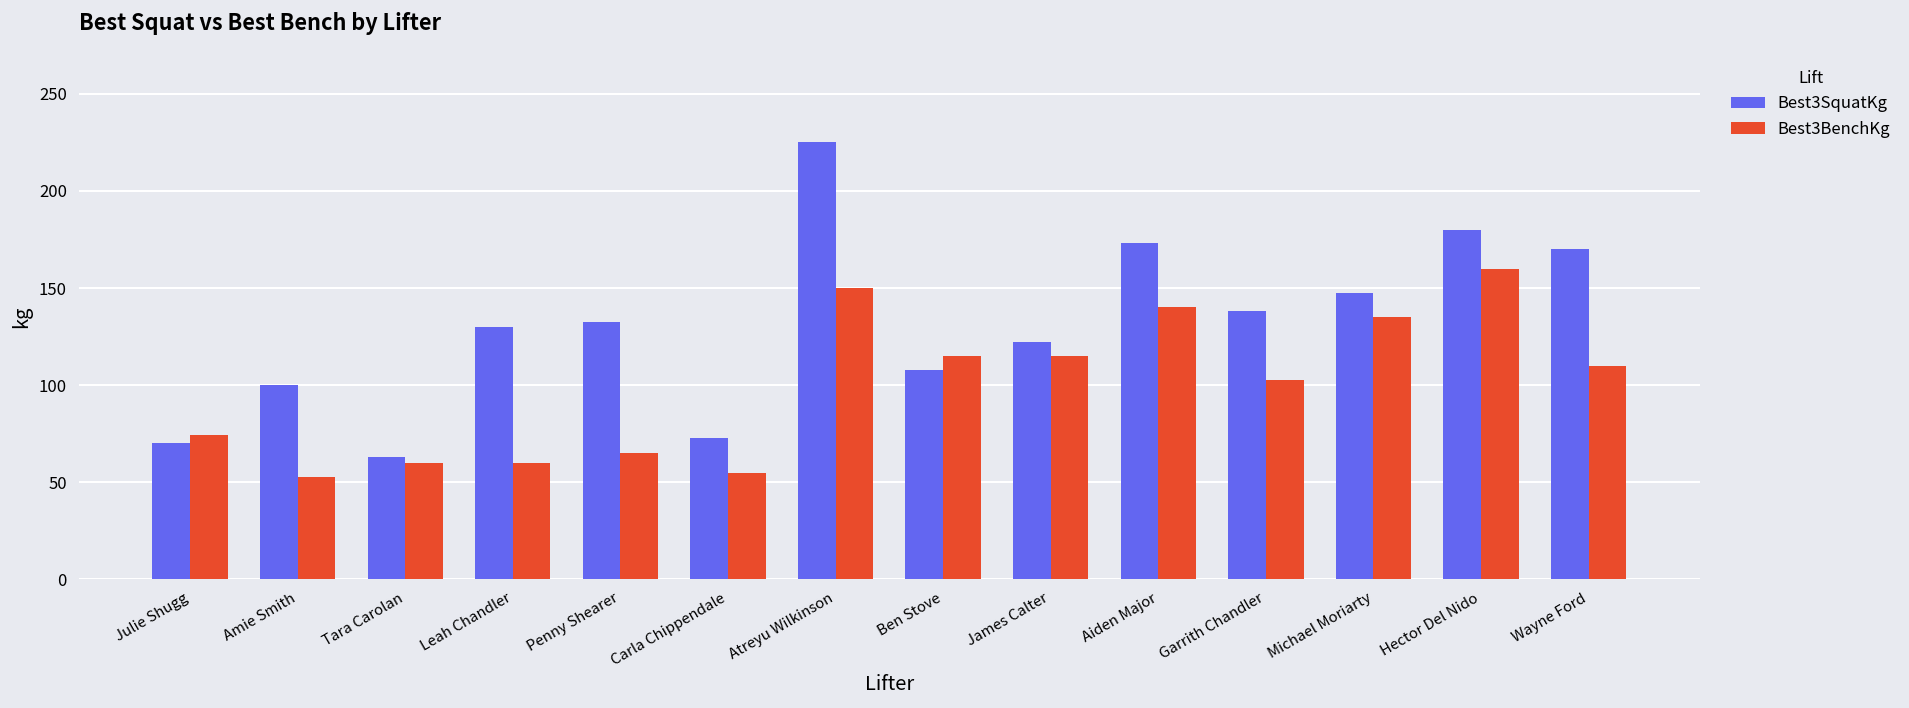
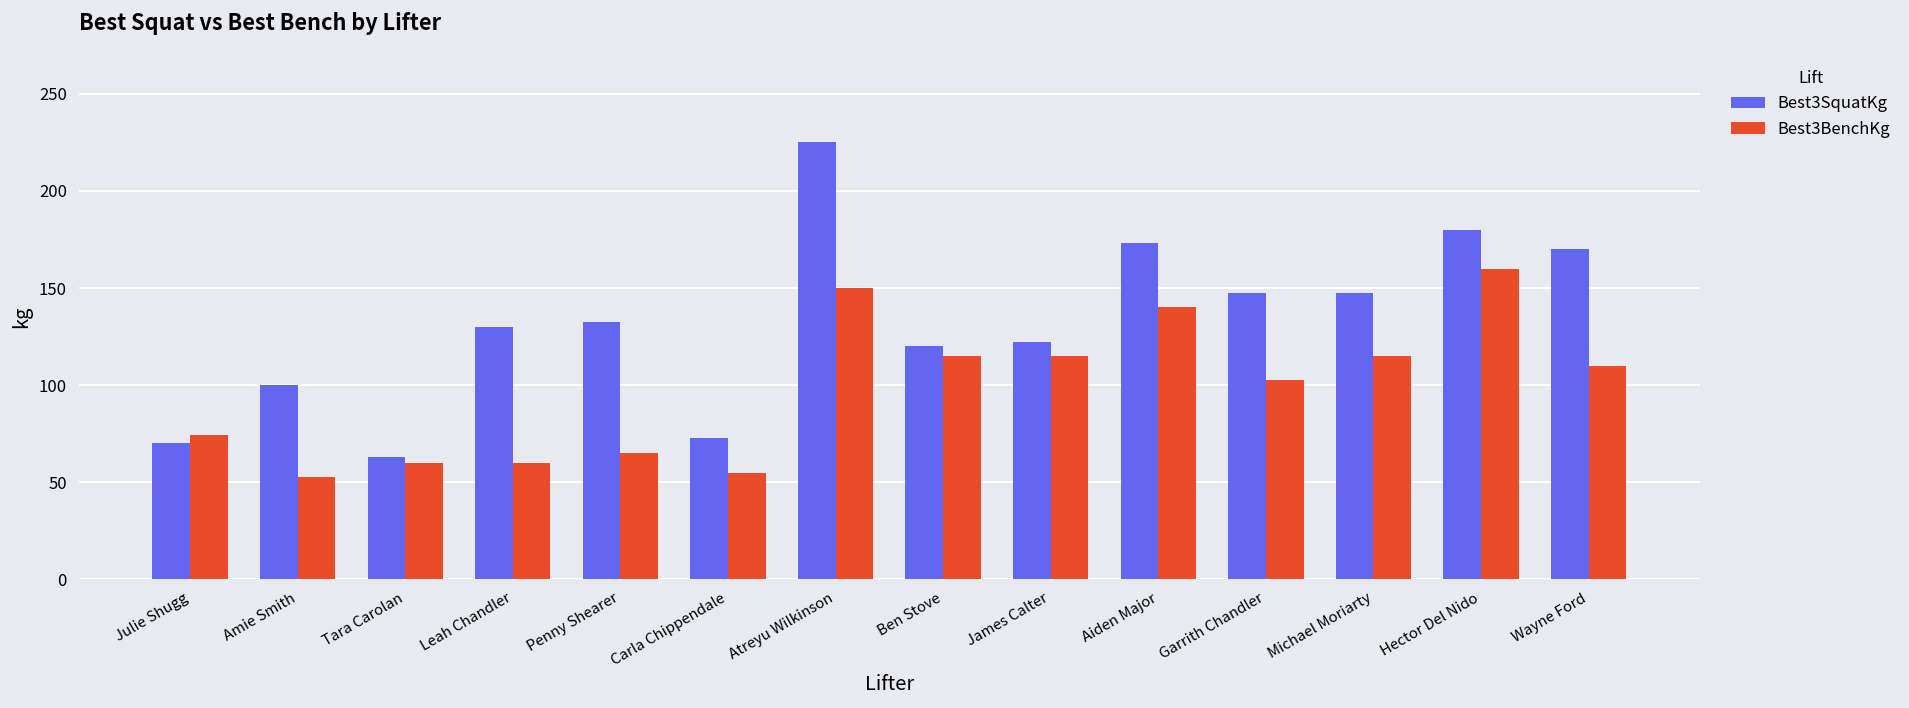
  {
    "Best3SquatKg": {
      "Julie Shugg": 70,
      "Amie Smith": 100,
      "Tara Carolan": 63,
      "Leah Chandler": 130,
      "Penny Shearer": 133,
      "Carla Chippendale": 73,
      "Atreyu Wilkinson": 225,
-     "Ben Stove": 108,
+     "Ben Stove": 120,
      "James Calter": 122,
      "Aiden Major": 173,
-     "Garrith Chandler": 138,
+     "Garrith Chandler": 148,
      "Michael Moriarty": 148,
      "Hector Del Nido": 180,
      "Wayne Ford": 170
    },
    "Best3BenchKg": {
      "Julie Shugg": 74,
      "Amie Smith": 53,
      "Tara Carolan": 60,
      "Leah Chandler": 60,
      "Penny Shearer": 65,
      "Carla Chippendale": 55,
      "Atreyu Wilkinson": 150,
      "Ben Stove": 115,
      "James Calter": 115,
      "Aiden Major": 140,
      "Garrith Chandler": 103,
-     "Michael Moriarty": 135,
+     "Michael Moriarty": 115,
      "Hector Del Nido": 160,
      "Wayne Ford": 110
    }
  }
